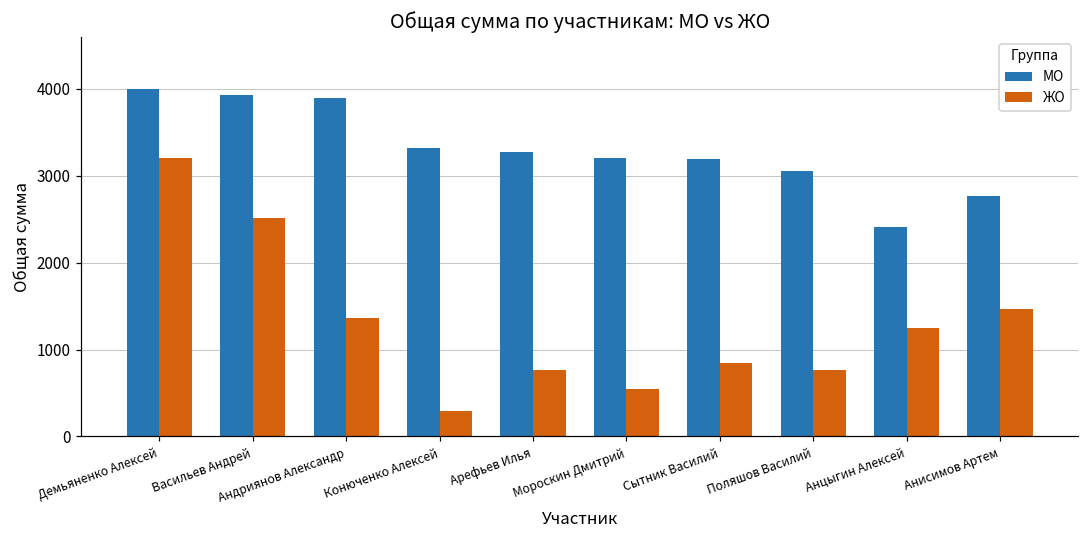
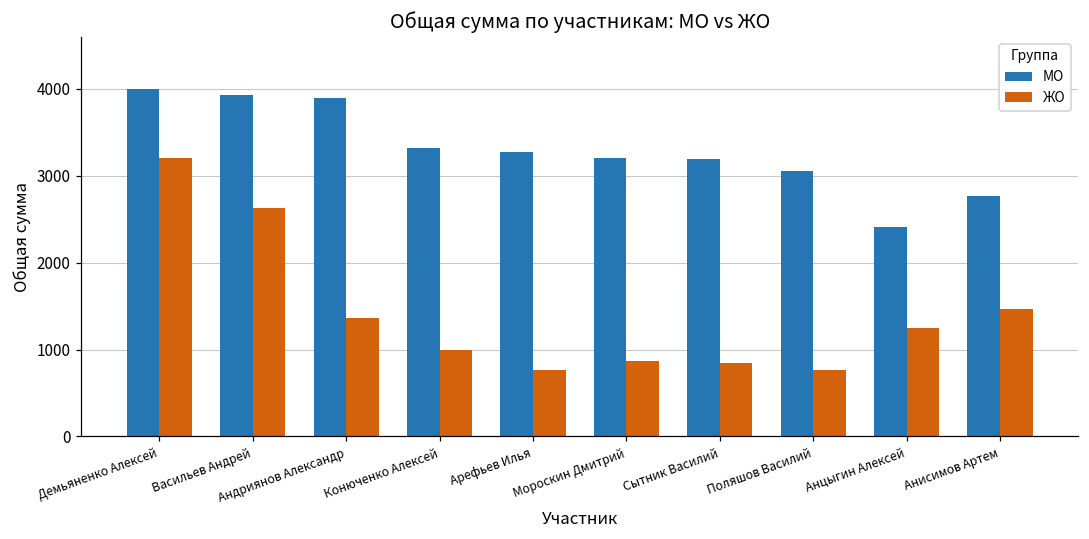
  {
    "МО": {
      "Демьяненко Алексей": 4000,
      "Васильев Андрей": 3900,
      "Андриянов Александр": 3900,
      "Конюченко Алексей": 3300,
      "Арефьев Илья": 3300,
      "Мороскин Дмитрий": 3200,
      "Сытник Василий": 3200,
      "Поляшов Василий": 3100,
      "Анцыгин Алексей": 2400,
      "Анисимов Артем": 2800
    },
    "ЖО": {
      "Демьяненко Алексей": 3200,
-     "Васильев Андрей": 2500,
+     "Васильев Андрей": 2600,
      "Андриянов Александр": 1400,
-     "Конюченко Алексей": 300,
+     "Конюченко Алексей": 1000,
      "Арефьев Илья": 800,
-     "Мороскин Дмитрий": 500,
+     "Мороскин Дмитрий": 900,
      "Сытник Василий": 800,
      "Поляшов Василий": 800,
      "Анцыгин Алексей": 1300,
      "Анисимов Артем": 1500
    }
  }
